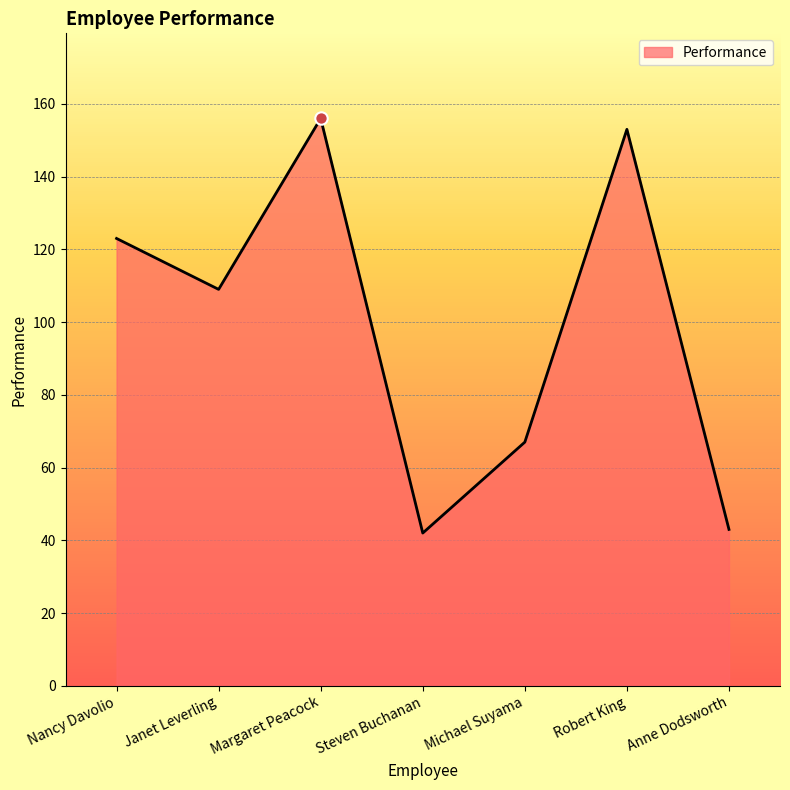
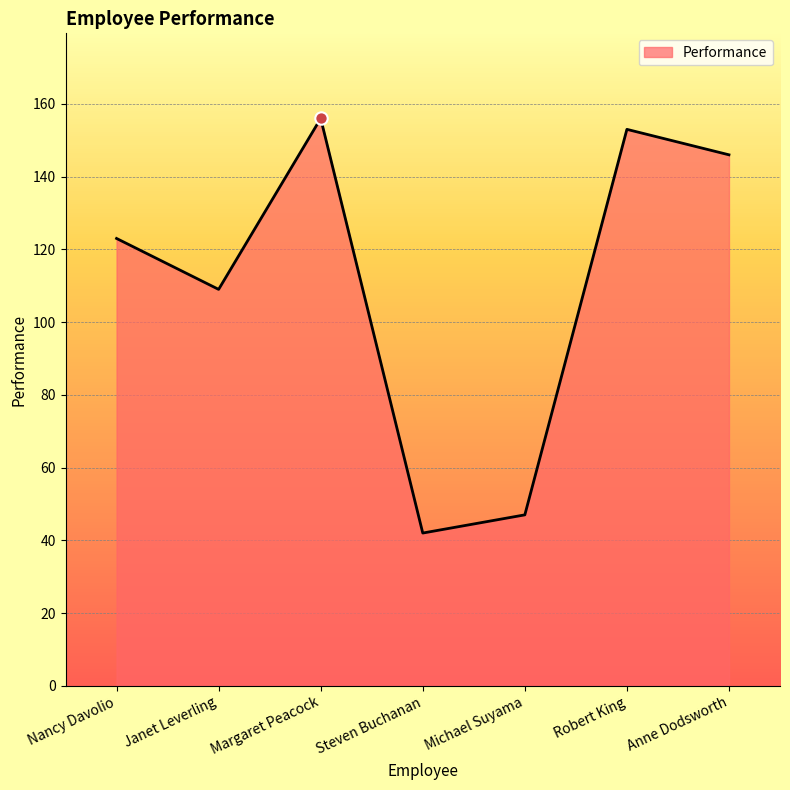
  {
    "Performance": {
      "Nancy Davolio": 123,
      "Janet Leverling": 109,
      "Steven Buchanan": 42,
-     "Michael Suyama": 67,
+     "Michael Suyama": 47,
      "Robert King": 153,
-     "Anne Dodsworth": 43
+     "Anne Dodsworth": 146
    }
  }
